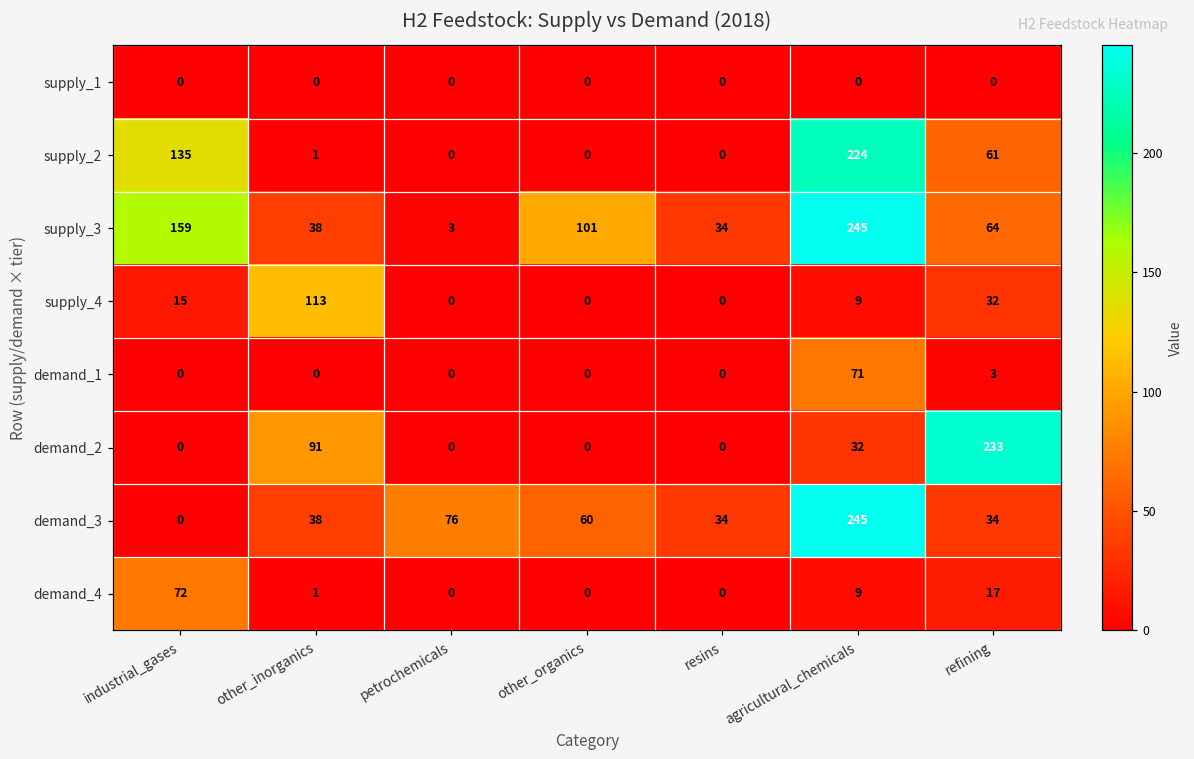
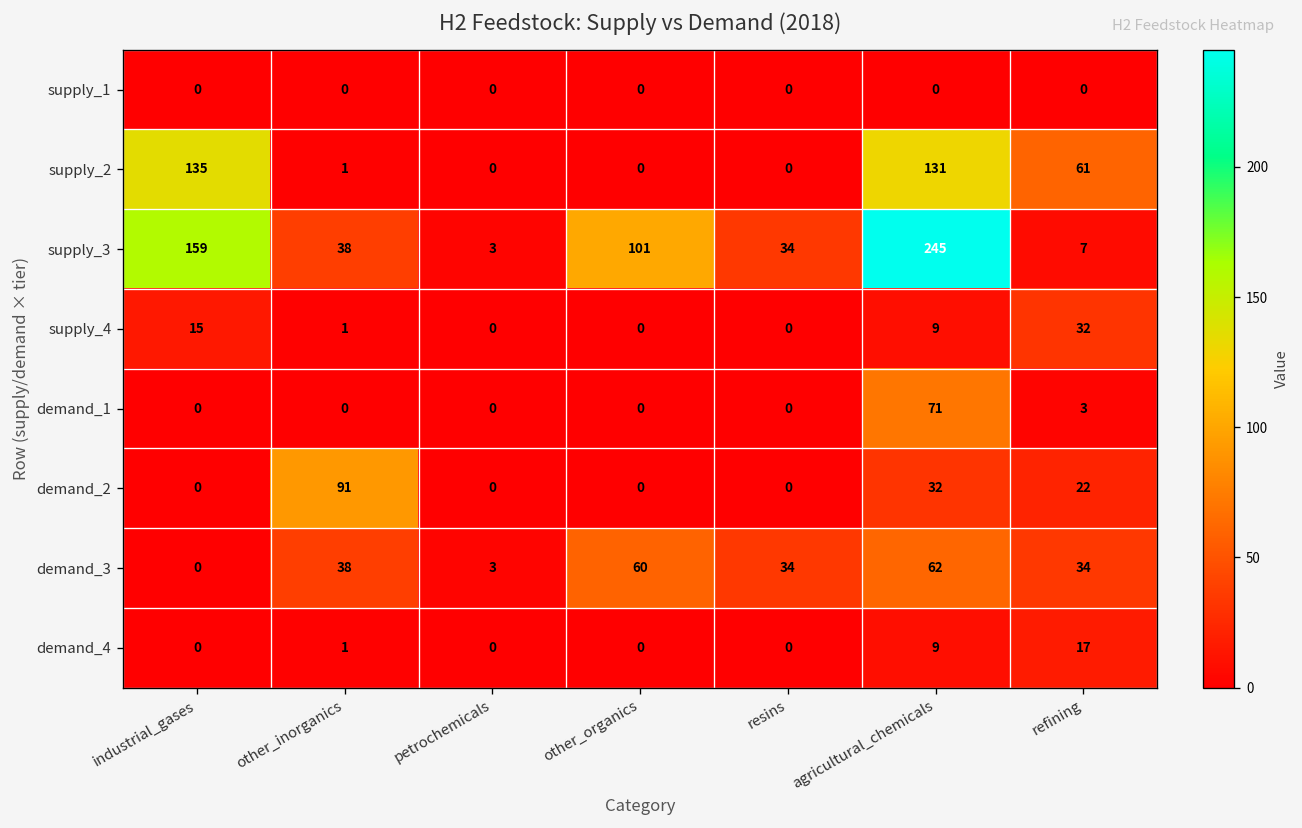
  {
    "supply_1": {
      "industrial_gases": 0,
      "other_inorganics": 0,
      "petrochemicals": 0,
      "other_organics": 0,
      "resins": 0,
      "agricultural_chemicals": 0,
      "refining": 0
    },
    "supply_2": {
      "industrial_gases": 135,
      "other_inorganics": 1,
      "petrochemicals": 0,
      "other_organics": 0,
      "resins": 0,
-     "agricultural_chemicals": 224,
+     "agricultural_chemicals": 131,
      "refining": 61
    },
    "supply_3": {
      "industrial_gases": 159,
      "other_inorganics": 38,
      "petrochemicals": 3,
      "other_organics": 101,
      "resins": 34,
      "agricultural_chemicals": 245,
-     "refining": 64
+     "refining": 7
    },
    "supply_4": {
      "industrial_gases": 15,
-     "other_inorganics": 113,
+     "other_inorganics": 1,
      "petrochemicals": 0,
      "other_organics": 0,
      "resins": 0,
      "agricultural_chemicals": 9,
      "refining": 32
    },
    "demand_1": {
      "industrial_gases": 0,
      "other_inorganics": 0,
      "petrochemicals": 0,
      "other_organics": 0,
      "resins": 0,
      "agricultural_chemicals": 71,
      "refining": 3
    },
    "demand_2": {
      "industrial_gases": 0,
      "other_inorganics": 91,
      "petrochemicals": 0,
      "other_organics": 0,
      "resins": 0,
      "agricultural_chemicals": 32,
-     "refining": 233
+     "refining": 22
    },
    "demand_3": {
      "industrial_gases": 0,
      "other_inorganics": 38,
-     "petrochemicals": 76,
+     "petrochemicals": 3,
      "other_organics": 60,
      "resins": 34,
-     "agricultural_chemicals": 245,
+     "agricultural_chemicals": 62,
      "refining": 34
    },
    "demand_4": {
-     "industrial_gases": 72,
+     "industrial_gases": 0,
      "other_inorganics": 1,
      "petrochemicals": 0,
      "other_organics": 0,
      "resins": 0,
      "agricultural_chemicals": 9,
      "refining": 17
    }
  }
